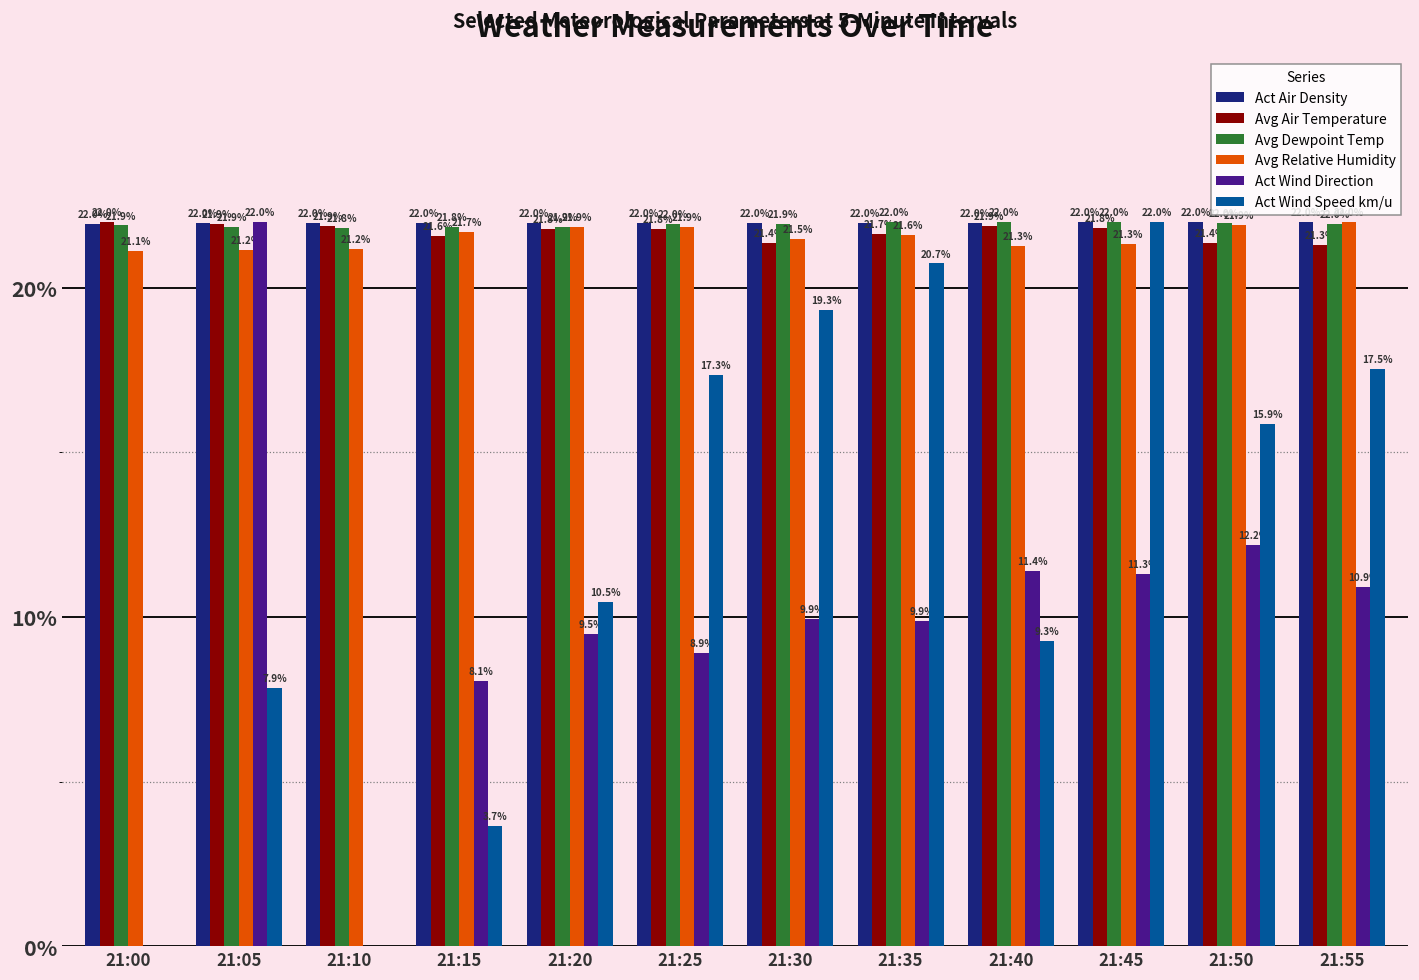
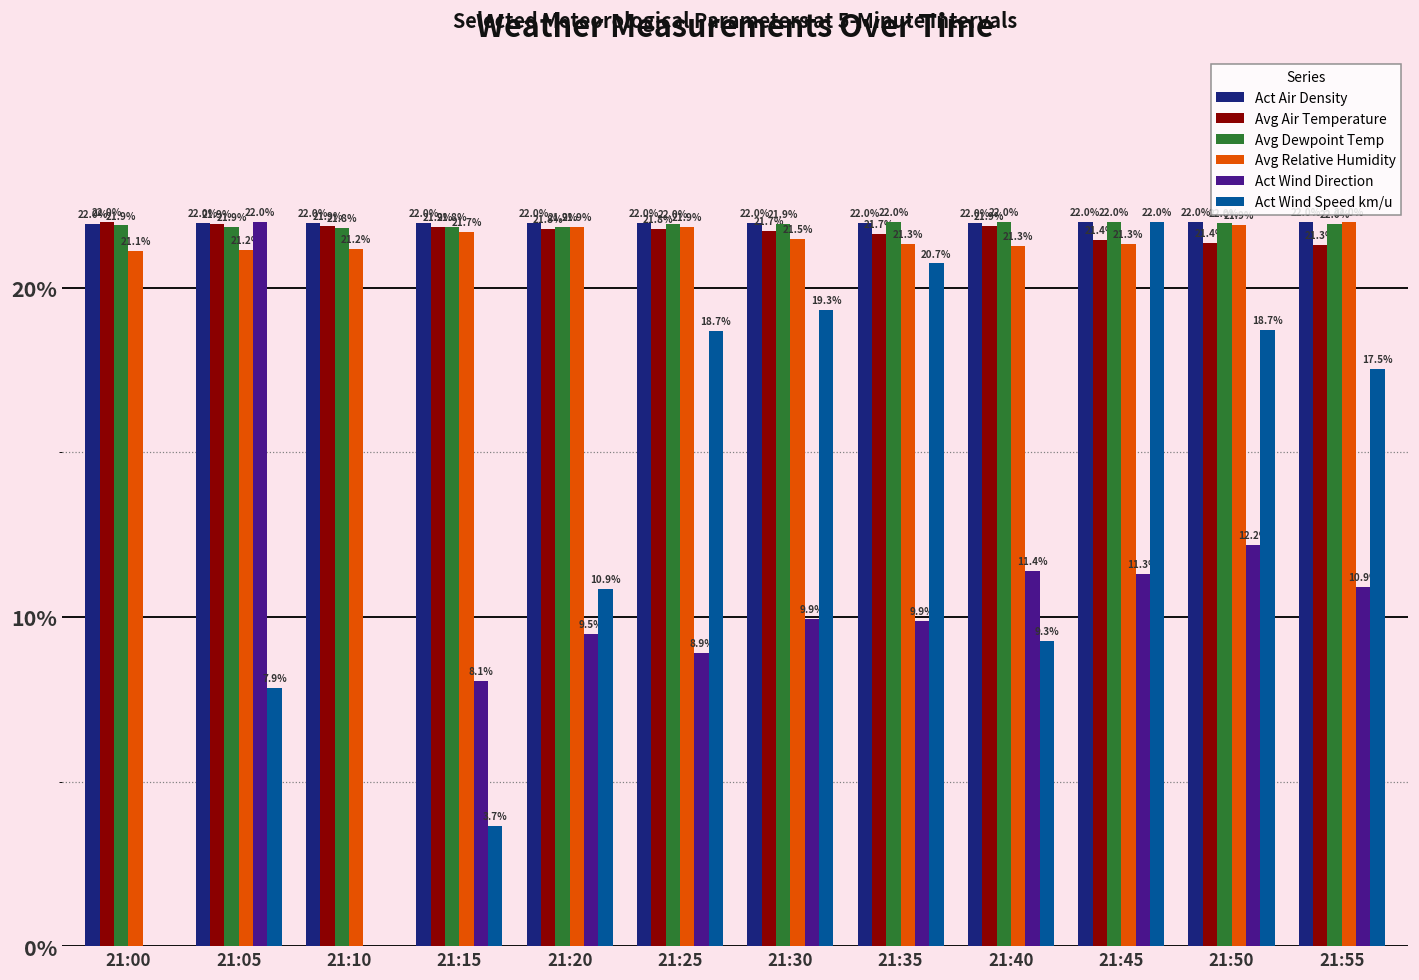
  {
    "Avg Air Temperature": {
-     "21:15": "21.6%",
-     "21:30": "21.4%",
+     "21:15": "21.9%",
+     "21:30": "21.7%",
      "21:35": "21.7%",
-     "21:45": "21.8%",
+     "21:45": "21.4%",
      "21:50": "21.4%",
      "21:55": "21.3%"
    },
    "Avg Dewpoint Temp": {
      "21:30": "21.9%",
      "21:35": "22.0%"
    },
    "Avg Relative Humidity": {
      "21:00": "21.1%",
      "21:05": "21.2%",
      "21:10": "21.2%",
      "21:30": "21.5%",
-     "21:35": "21.6%",
+     "21:35": "21.3%",
      "21:40": "21.3%",
      "21:45": "21.3%"
    },
    "Act Wind Speed km/u": {
      "21:05": "7.9%",
      "21:15": "3.7%",
-     "21:20": "10.5%",
-     "21:25": "17.3%",
+     "21:20": "10.9%",
+     "21:25": "18.7%",
      "21:30": "19.3%",
      "21:35": "20.7%",
      "21:40": "9.3%",
      "21:45": "22.0%",
-     "21:50": "15.9%",
+     "21:50": "18.7%",
      "21:55": "17.5%"
    }
  }
